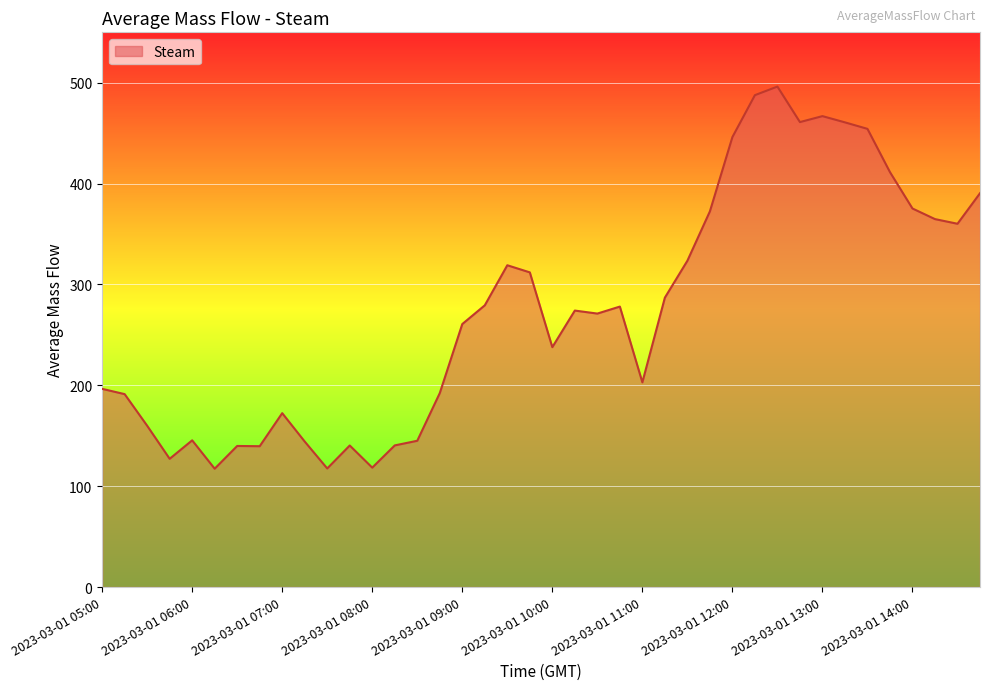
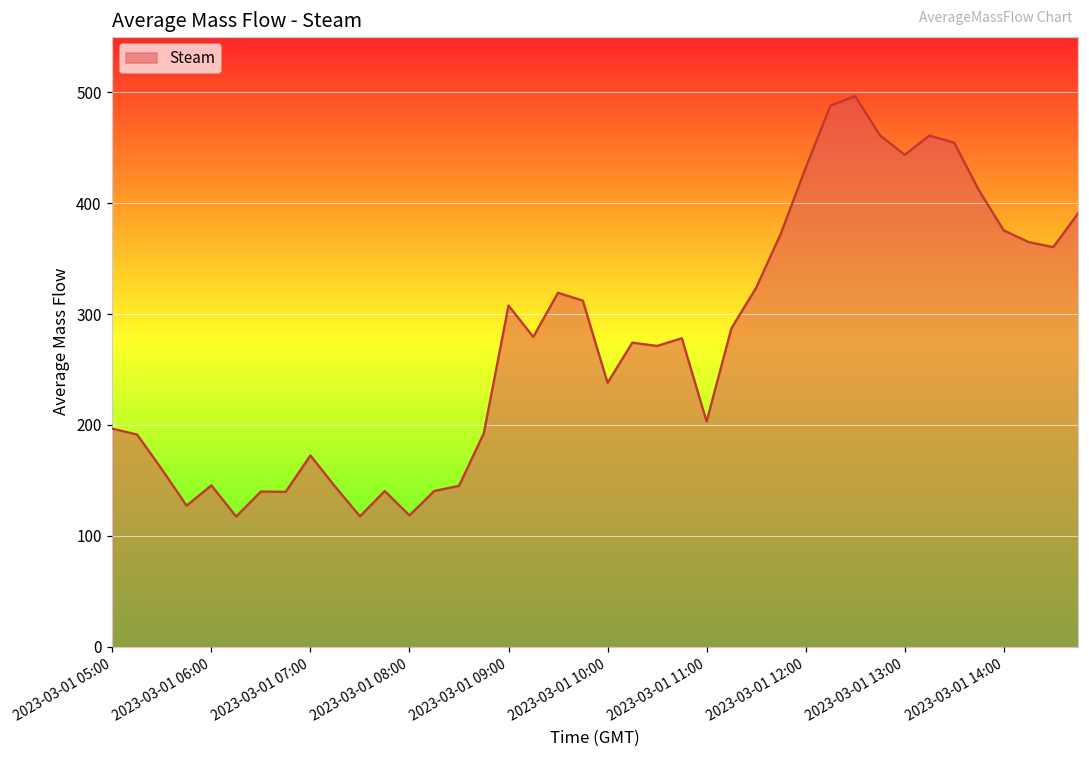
  {
    "2023-03-01 05:00": 197,
    "2023-03-01 06:00": 145,
    "2023-03-01 07:00": 172,
    "2023-03-01 08:00": 118,
-   "2023-03-01 09:00": 261,
+   "2023-03-01 09:00": 308,
    "2023-03-01 10:00": 238,
    "2023-03-01 11:00": 203,
-   "2023-03-01 12:00": 446,
-   "2023-03-01 13:00": 467,
+   "2023-03-01 12:00": 432,
+   "2023-03-01 13:00": 443,
    "2023-03-01 14:00": 375
  }
